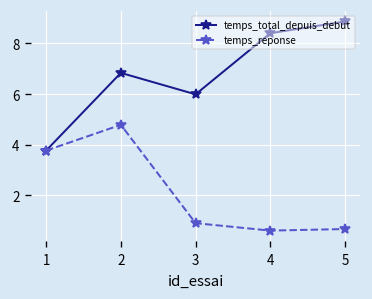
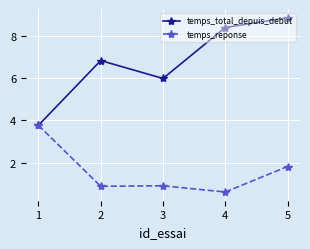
  {
    "temps_total_depuis_debut": {
      "2": 6.8,
      "3": 6.0
    },
    "temps_reponse": {
-     "2": 4.8,
+     "2": 0.9,
      "3": 0.9,
      "4": 0.6,
-     "5": 0.7
+     "5": 1.8
    }
  }
